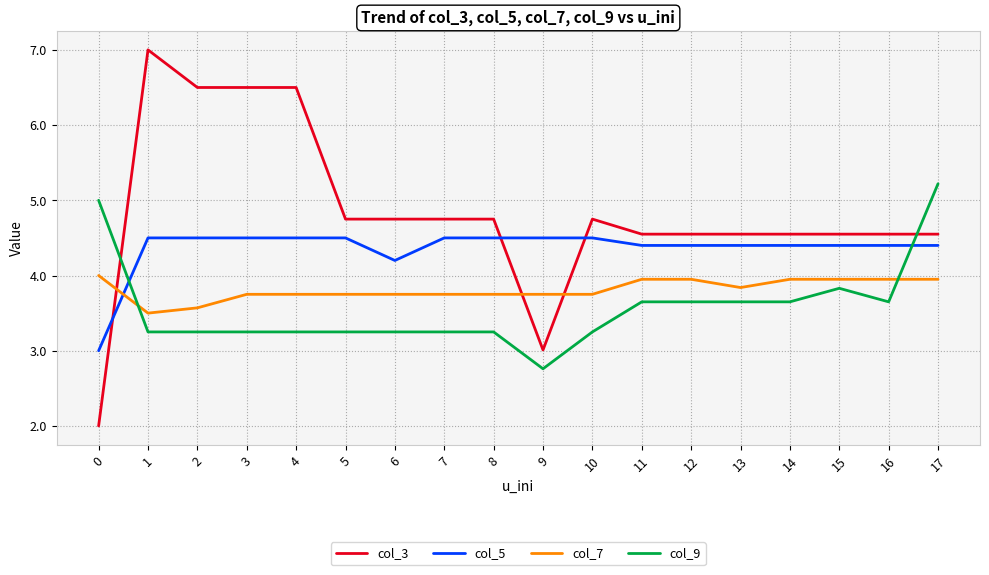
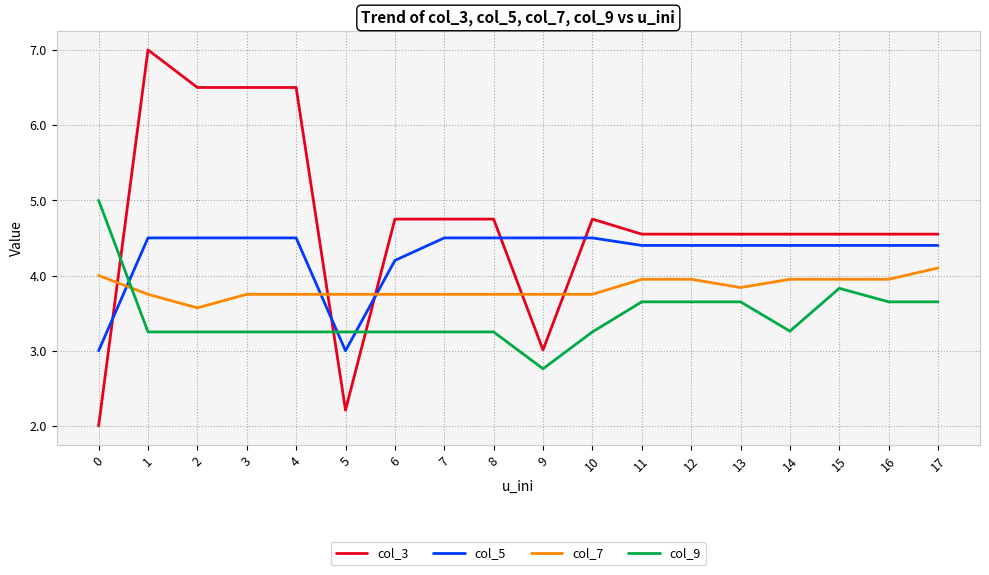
  {
    "col_3": {
      "0": 2.0,
      "1": 7.0,
      "2": 6.5,
      "3": 6.5,
      "4": 6.5,
-     "5": 4.8,
+     "5": 2.2,
      "6": 4.8,
      "7": 4.8,
      "8": 4.8,
      "9": 3.0,
      "10": 4.8,
      "11": 4.6,
      "12": 4.6,
      "13": 4.6,
      "14": 4.6,
      "15": 4.6,
      "16": 4.6,
      "17": 4.6
    },
    "col_5": {
      "0": 3.0,
      "1": 4.5,
      "2": 4.5,
      "3": 4.5,
      "4": 4.5,
-     "5": 4.5,
+     "5": 3.0,
      "6": 4.2,
      "7": 4.5,
      "8": 4.5,
      "9": 4.5,
      "10": 4.5,
      "11": 4.4,
      "12": 4.4,
      "13": 4.4,
      "14": 4.4,
      "15": 4.4,
      "16": 4.4,
      "17": 4.4
    },
    "col_7": {
      "0": 4.0,
-     "1": 3.5,
+     "1": 3.8,
      "2": 3.6,
      "3": 3.8,
      "4": 3.8,
      "5": 3.8,
      "6": 3.8,
      "7": 3.8,
      "8": 3.8,
      "9": 3.8,
      "10": 3.8,
      "11": 4.0,
      "12": 4.0,
      "13": 3.8,
      "14": 4.0,
      "15": 4.0,
      "16": 4.0,
-     "17": 4.0
+     "17": 4.1
    },
    "col_9": {
      "0": 5.0,
      "1": 3.3,
      "2": 3.3,
      "3": 3.3,
      "4": 3.3,
      "5": 3.3,
      "6": 3.3,
      "7": 3.3,
      "8": 3.3,
      "9": 2.8,
      "10": 3.3,
      "11": 3.7,
      "12": 3.7,
      "13": 3.7,
-     "14": 3.7,
+     "14": 3.3,
      "15": 3.8,
      "16": 3.7,
-     "17": 5.2
+     "17": 3.7
    }
  }
